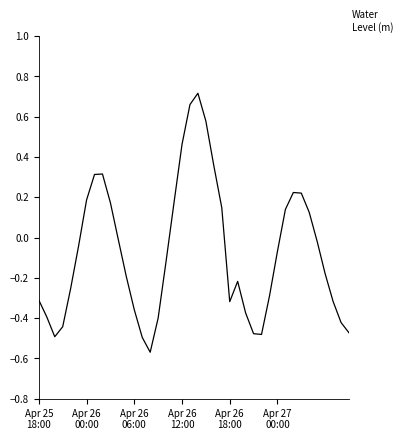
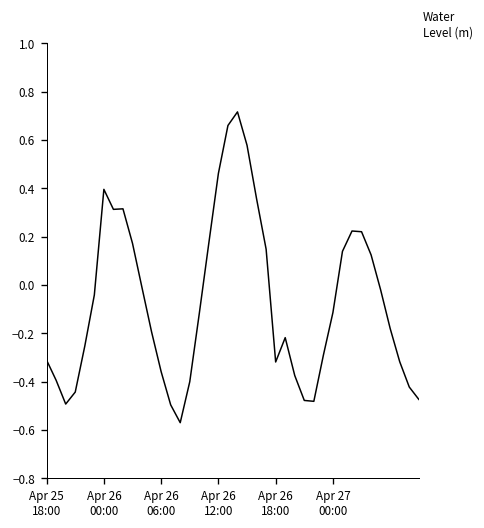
  {
    "Apr 25 18:00": -0.31,
-   "Apr 26 00:00": 0.19,
+   "Apr 26 00:00": 0.40,
    "Apr 26 06:00": -0.36,
    "Apr 26 12:00": 0.46,
    "Apr 26 18:00": -0.32,
-   "Apr 27 00:00": -0.07
+   "Apr 27 00:00": -0.11
  }
